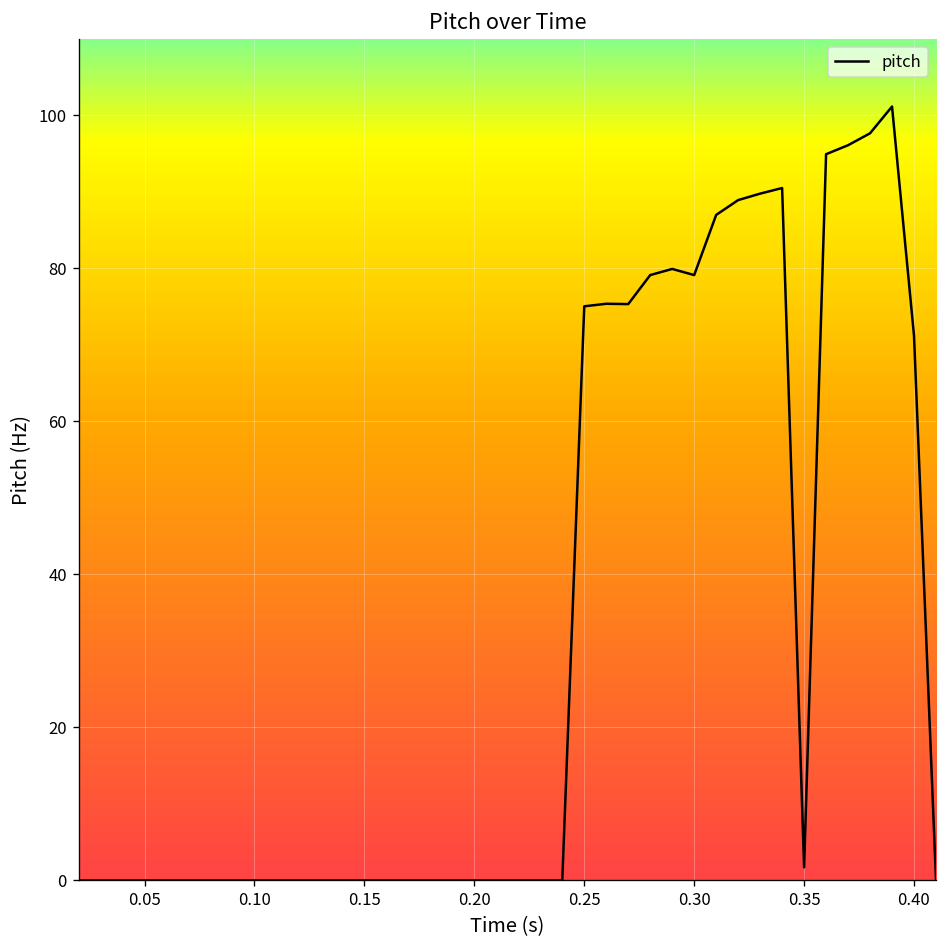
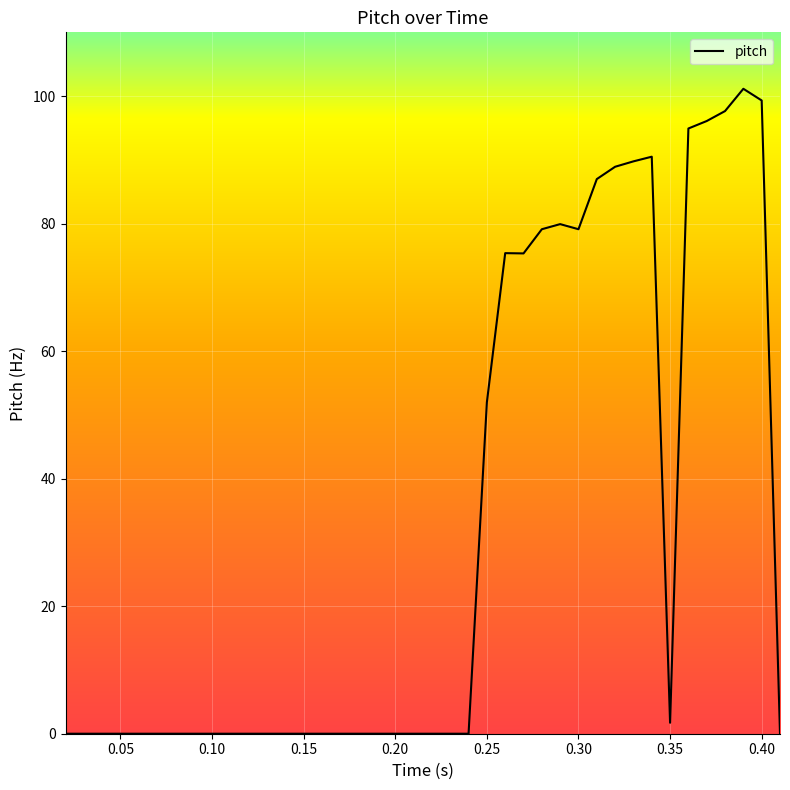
  {
    "0.05": 0,
    "0.10": 0,
    "0.15": 0,
    "0.20": 0,
-   "0.25": 75,
+   "0.25": 52,
    "0.30": 79,
    "0.35": 2,
-   "0.40": 71
+   "0.40": 99
  }
